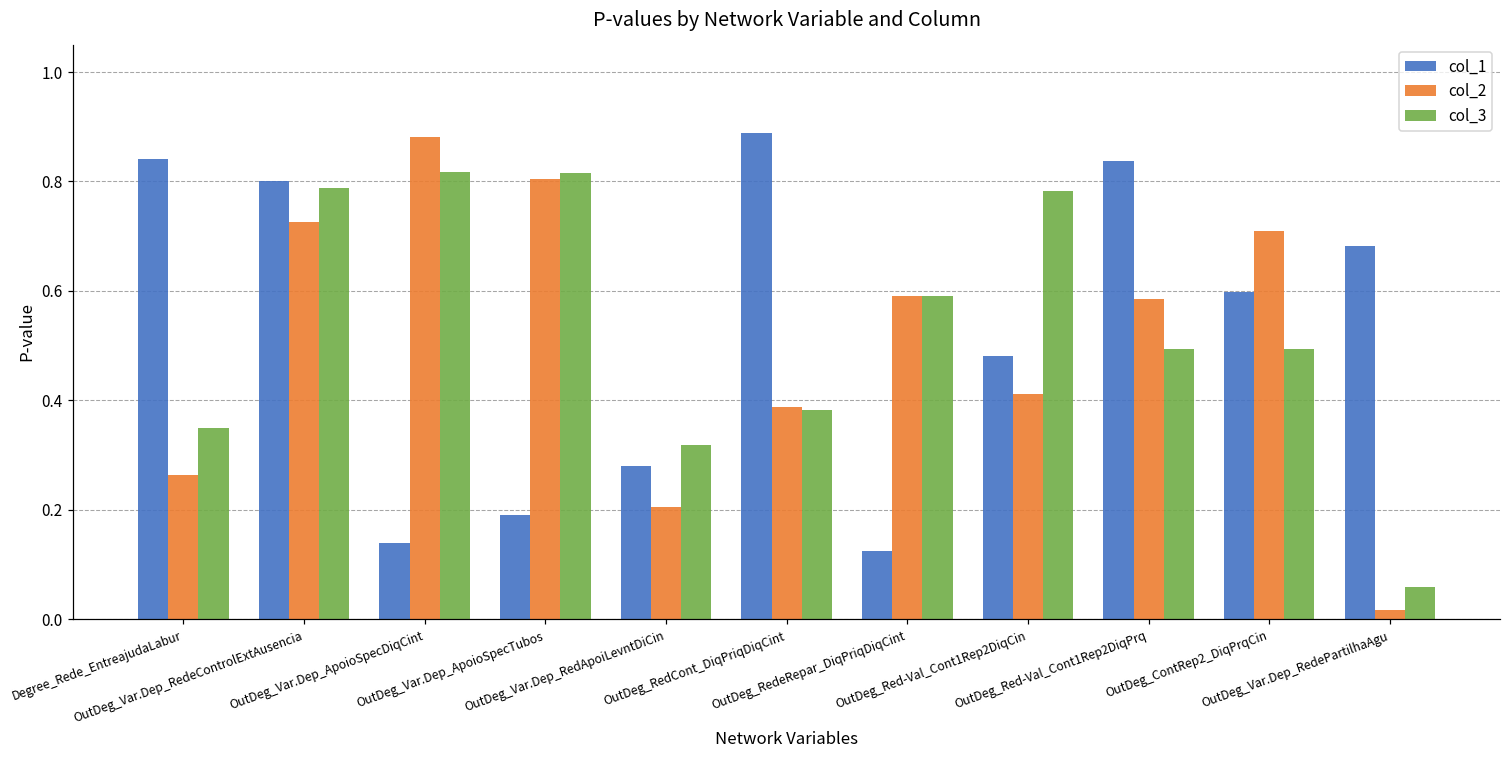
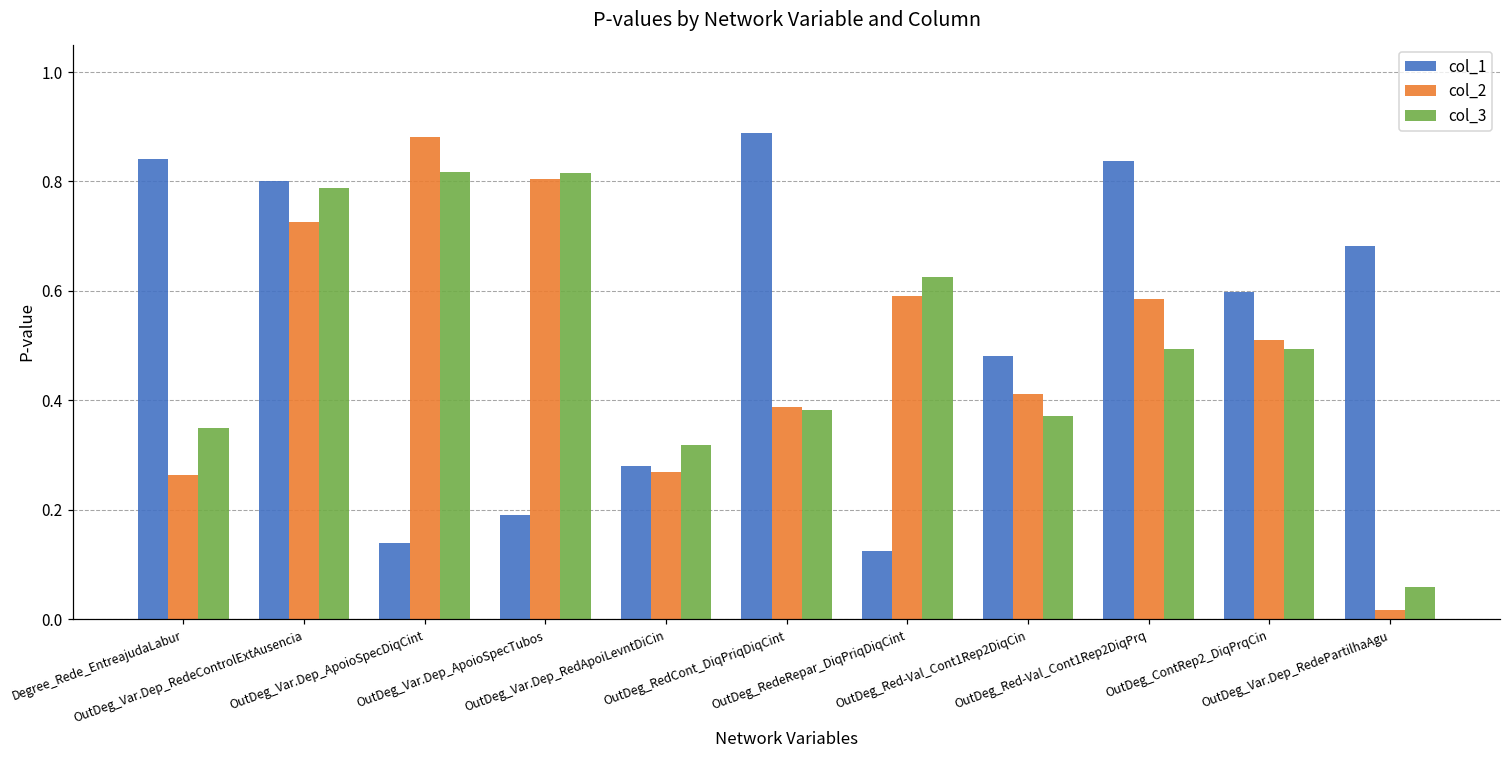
  {
    "col_1": {
      "Degree_Rede_EntreajudaLabur": 0.84,
      "OutDeg_Var.Dep_RedeControlExtAusencia": 0.80,
      "OutDeg_Var.Dep_ApoioSpecDiqCint": 0.14,
      "OutDeg_Var.Dep_ApoioSpecTubos": 0.19,
      "OutDeg_Var.Dep_RedApoiLevntDiCin": 0.28,
      "OutDeg_RedCont_DiqPriqDiqCint": 0.89,
      "OutDeg_RedeRepar_DiqPriqDiqCint": 0.12,
      "OutDeg_Red-Val_Cont1Rep2DiqCin": 0.48,
      "OutDeg_Red-Val_Cont1Rep2DiqPrq": 0.84,
      "OutDeg_ContRep2_DiqPrqCin": 0.60,
      "OutDeg_Var.Dep_RedePartilhaAgu": 0.68
    },
    "col_2": {
      "Degree_Rede_EntreajudaLabur": 0.26,
      "OutDeg_Var.Dep_RedeControlExtAusencia": 0.73,
      "OutDeg_Var.Dep_ApoioSpecDiqCint": 0.88,
      "OutDeg_Var.Dep_ApoioSpecTubos": 0.80,
-     "OutDeg_Var.Dep_RedApoiLevntDiCin": 0.21,
+     "OutDeg_Var.Dep_RedApoiLevntDiCin": 0.27,
      "OutDeg_RedCont_DiqPriqDiqCint": 0.39,
      "OutDeg_RedeRepar_DiqPriqDiqCint": 0.59,
      "OutDeg_Red-Val_Cont1Rep2DiqCin": 0.41,
      "OutDeg_Red-Val_Cont1Rep2DiqPrq": 0.59,
-     "OutDeg_ContRep2_DiqPrqCin": 0.71,
+     "OutDeg_ContRep2_DiqPrqCin": 0.51,
      "OutDeg_Var.Dep_RedePartilhaAgu": 0.02
    },
    "col_3": {
      "Degree_Rede_EntreajudaLabur": 0.35,
      "OutDeg_Var.Dep_RedeControlExtAusencia": 0.79,
      "OutDeg_Var.Dep_ApoioSpecDiqCint": 0.82,
      "OutDeg_Var.Dep_ApoioSpecTubos": 0.82,
      "OutDeg_Var.Dep_RedApoiLevntDiCin": 0.32,
      "OutDeg_RedCont_DiqPriqDiqCint": 0.38,
-     "OutDeg_RedeRepar_DiqPriqDiqCint": 0.59,
-     "OutDeg_Red-Val_Cont1Rep2DiqCin": 0.78,
+     "OutDeg_RedeRepar_DiqPriqDiqCint": 0.63,
+     "OutDeg_Red-Val_Cont1Rep2DiqCin": 0.37,
      "OutDeg_Red-Val_Cont1Rep2DiqPrq": 0.49,
      "OutDeg_ContRep2_DiqPrqCin": 0.49,
      "OutDeg_Var.Dep_RedePartilhaAgu": 0.06
    }
  }
